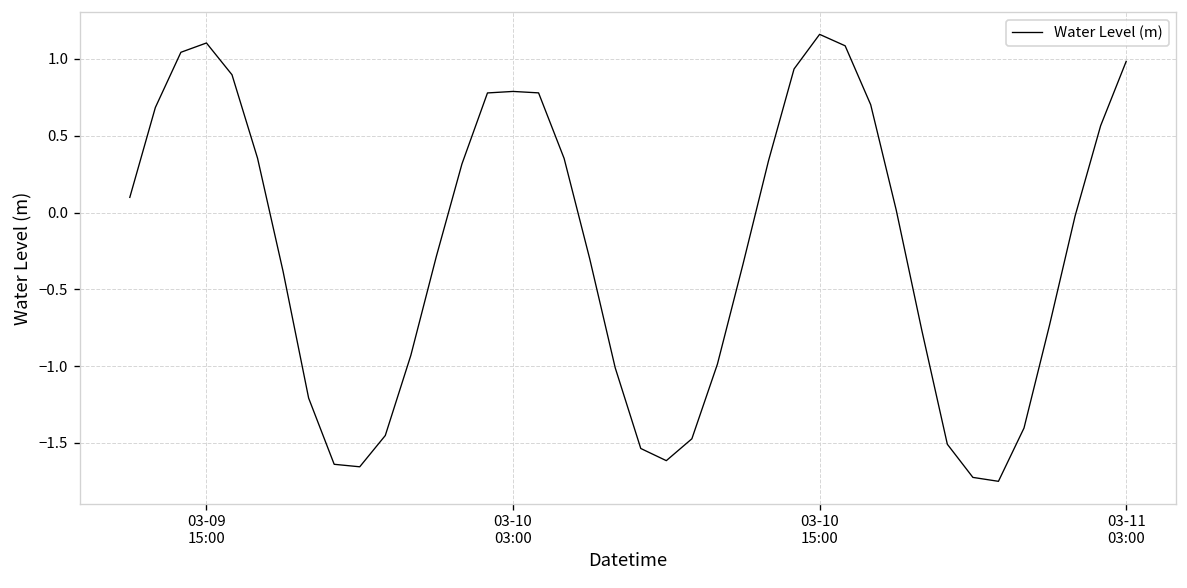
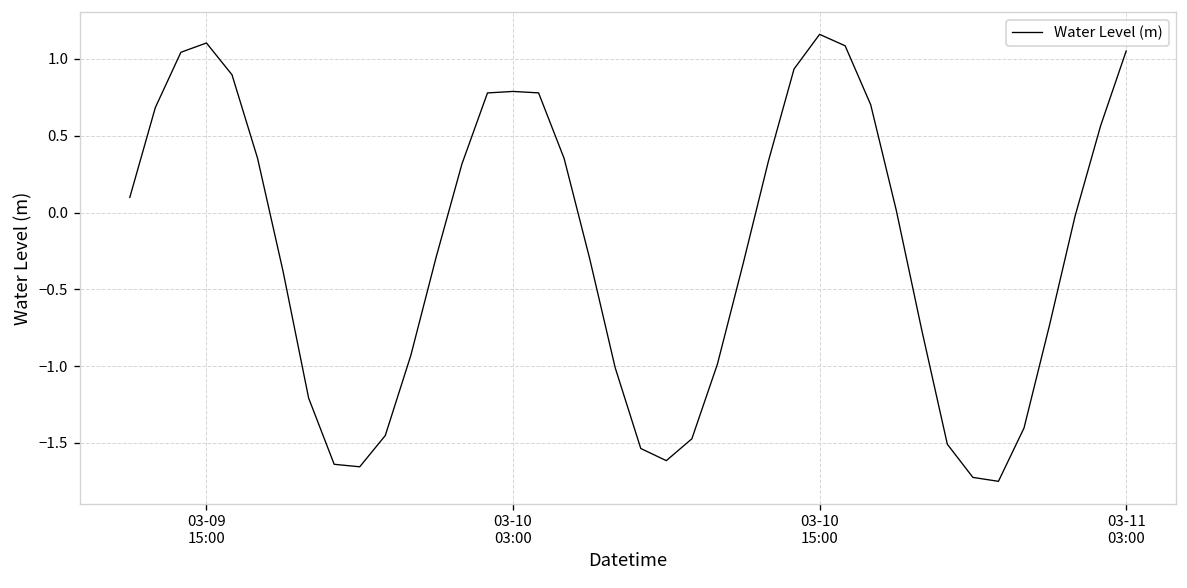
  {
    "03-09 15:00": 1.10,
    "03-10 03:00": 0.79,
    "03-10 15:00": 1.16,
-   "03-11 03:00": 0.98
+   "03-11 03:00": 1.05
  }
